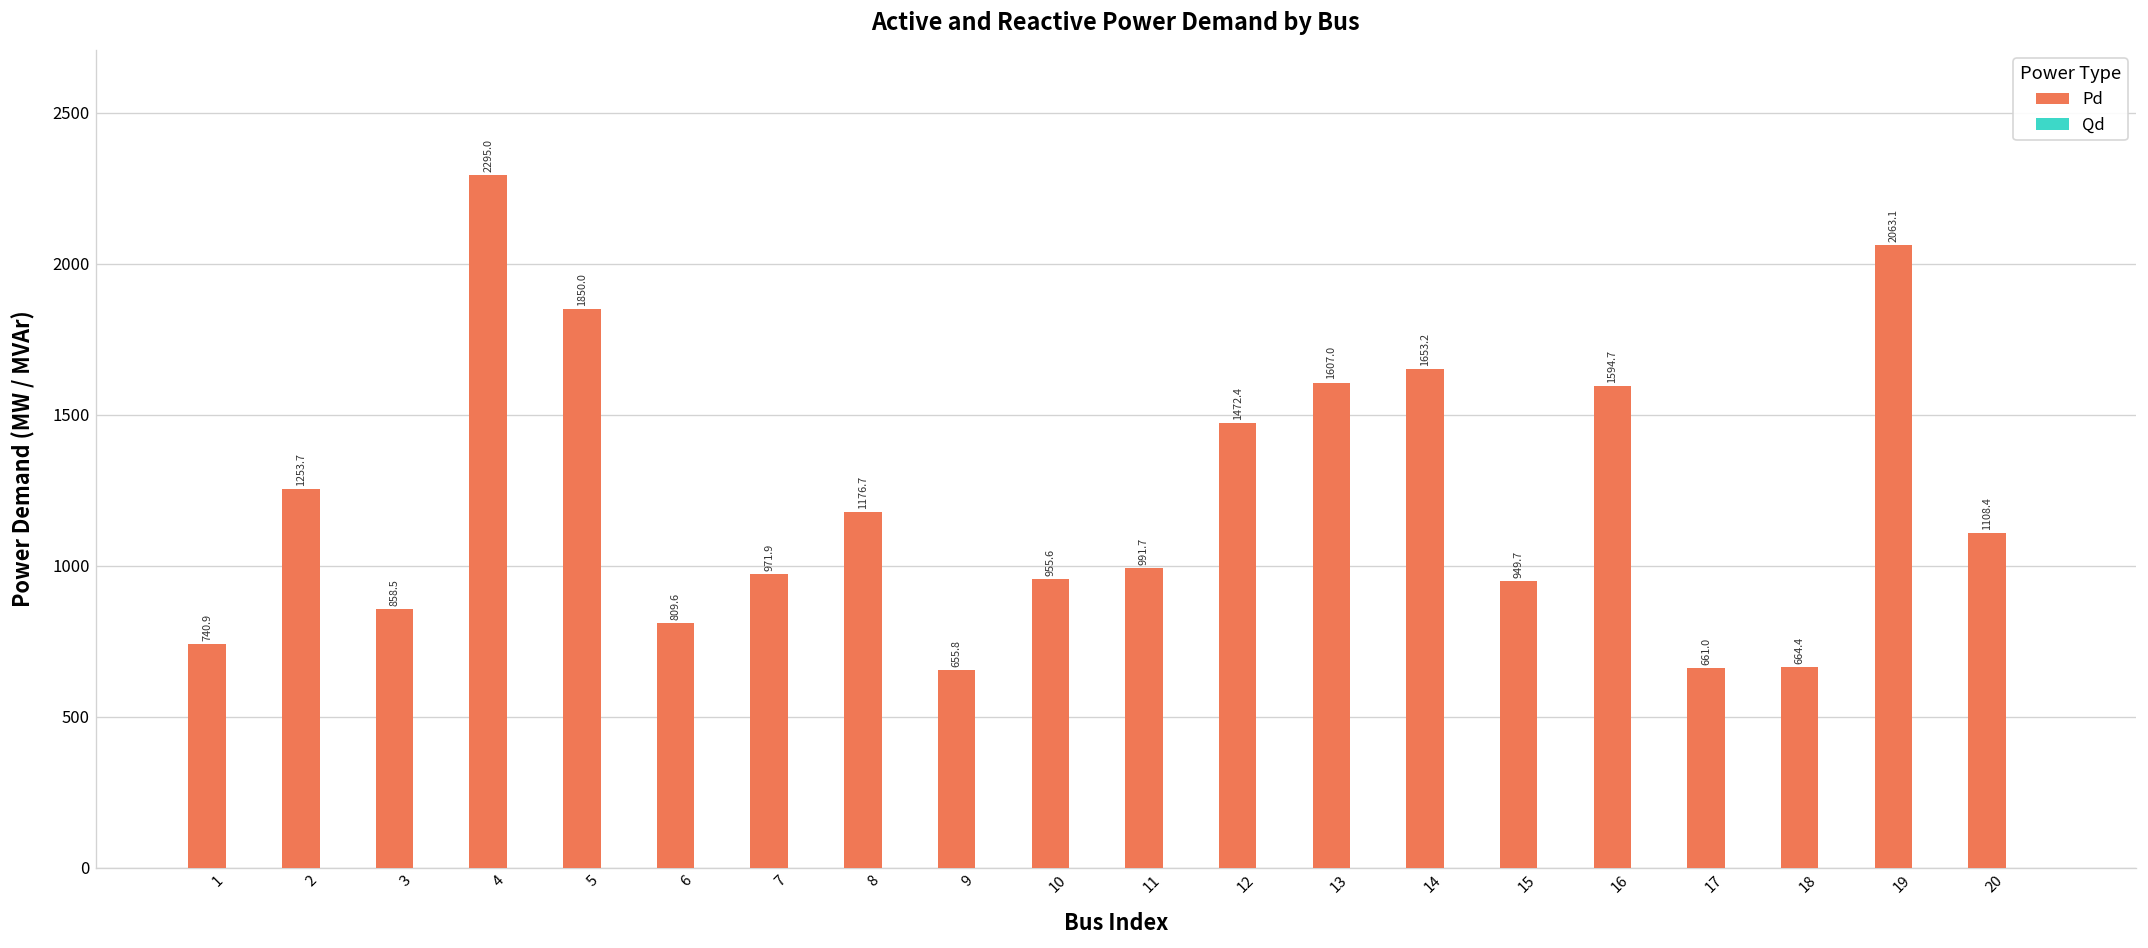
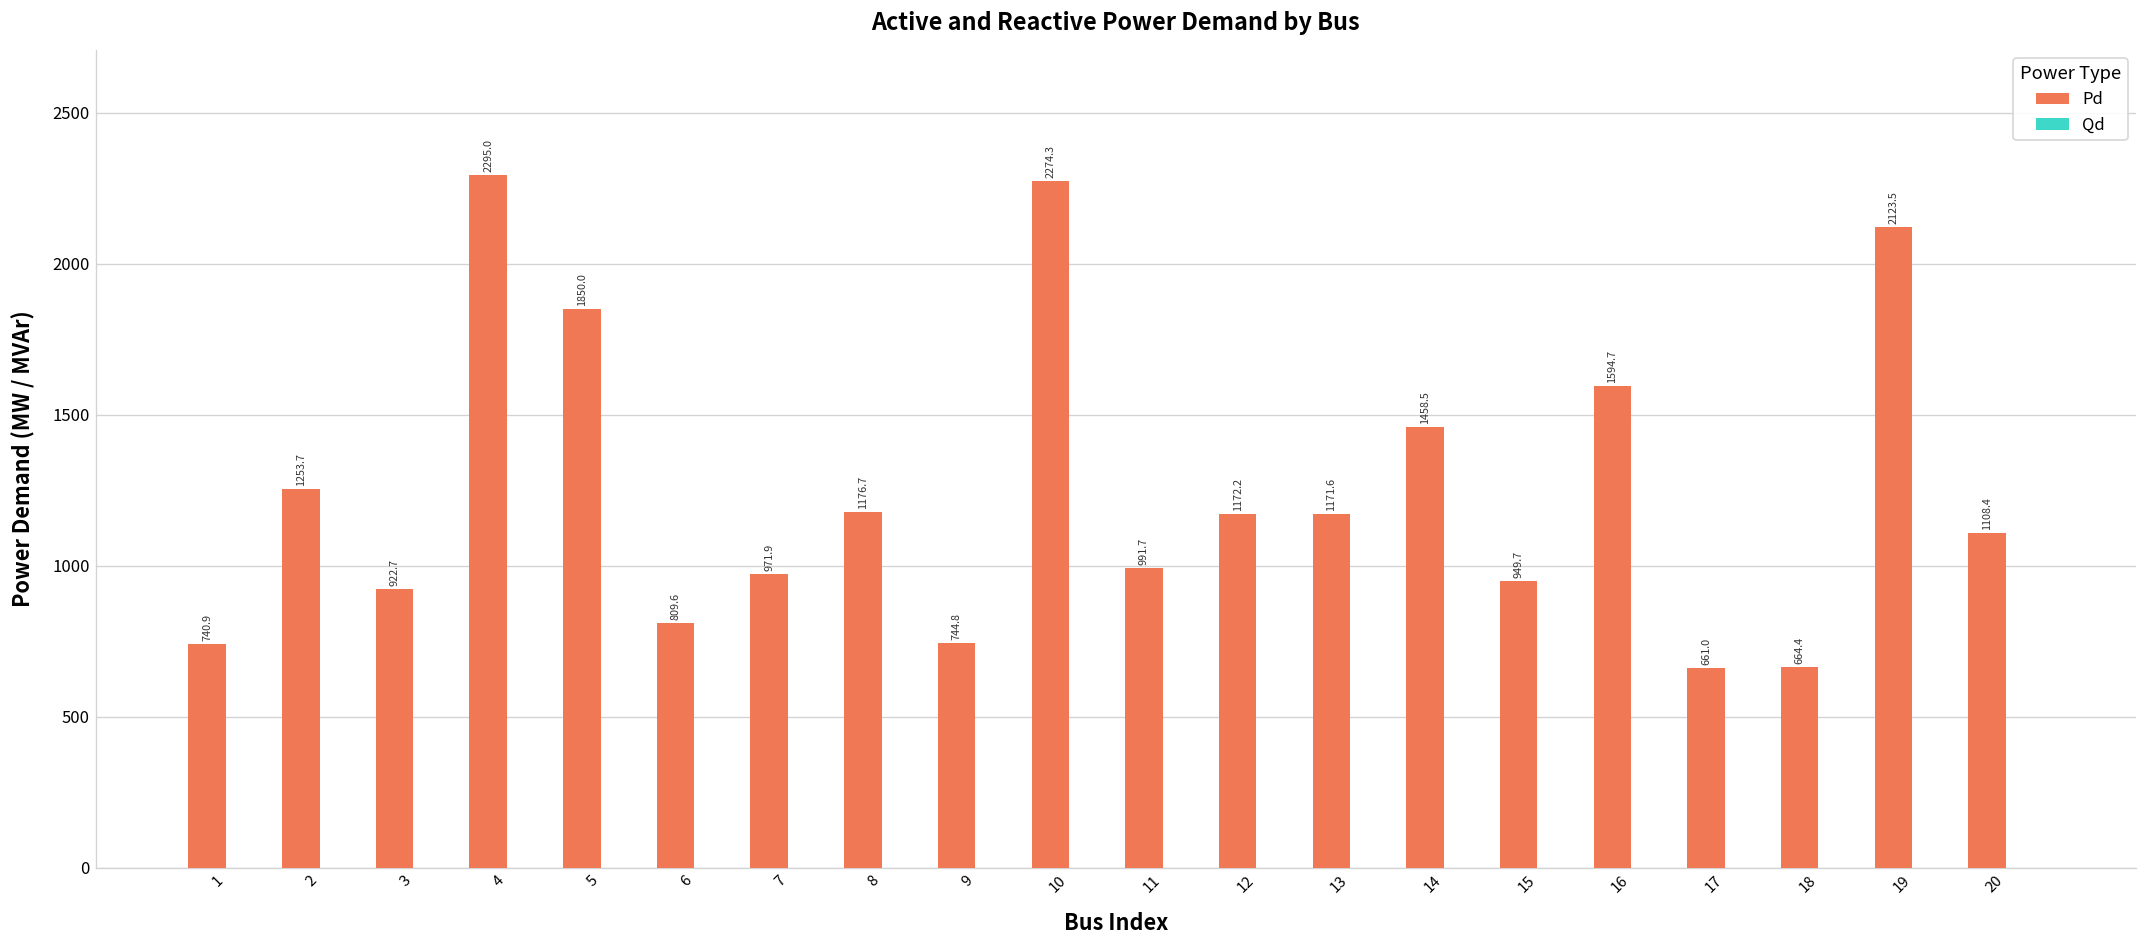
  {
    "Pd": {
      "1": 740.9,
      "2": 1253.7,
-     "3": 858.5,
+     "3": 922.7,
      "4": 2295.0,
      "5": 1850.0,
      "6": 809.6,
      "7": 971.9,
      "8": 1176.7,
-     "9": 655.8,
-     "10": 955.6,
+     "9": 744.8,
+     "10": 2274.3,
      "11": 991.7,
-     "12": 1472.4,
-     "13": 1607.0,
-     "14": 1653.2,
+     "12": 1172.2,
+     "13": 1171.6,
+     "14": 1458.5,
      "15": 949.7,
      "16": 1594.7,
      "17": 661.0,
      "18": 664.4,
-     "19": 2063.1,
+     "19": 2123.5,
      "20": 1108.4
    },
    "Qd": {
      "1": 0,
      "2": 0,
      "3": 0,
      "4": 0,
      "5": 0,
      "6": 0,
      "7": 0,
      "8": 0,
      "9": 0,
      "10": 0,
      "11": 0,
      "12": 0,
      "13": 0,
      "14": 0,
      "15": 0,
      "16": 0,
      "17": 0,
      "18": 0,
      "19": 0,
      "20": 0
    }
  }
